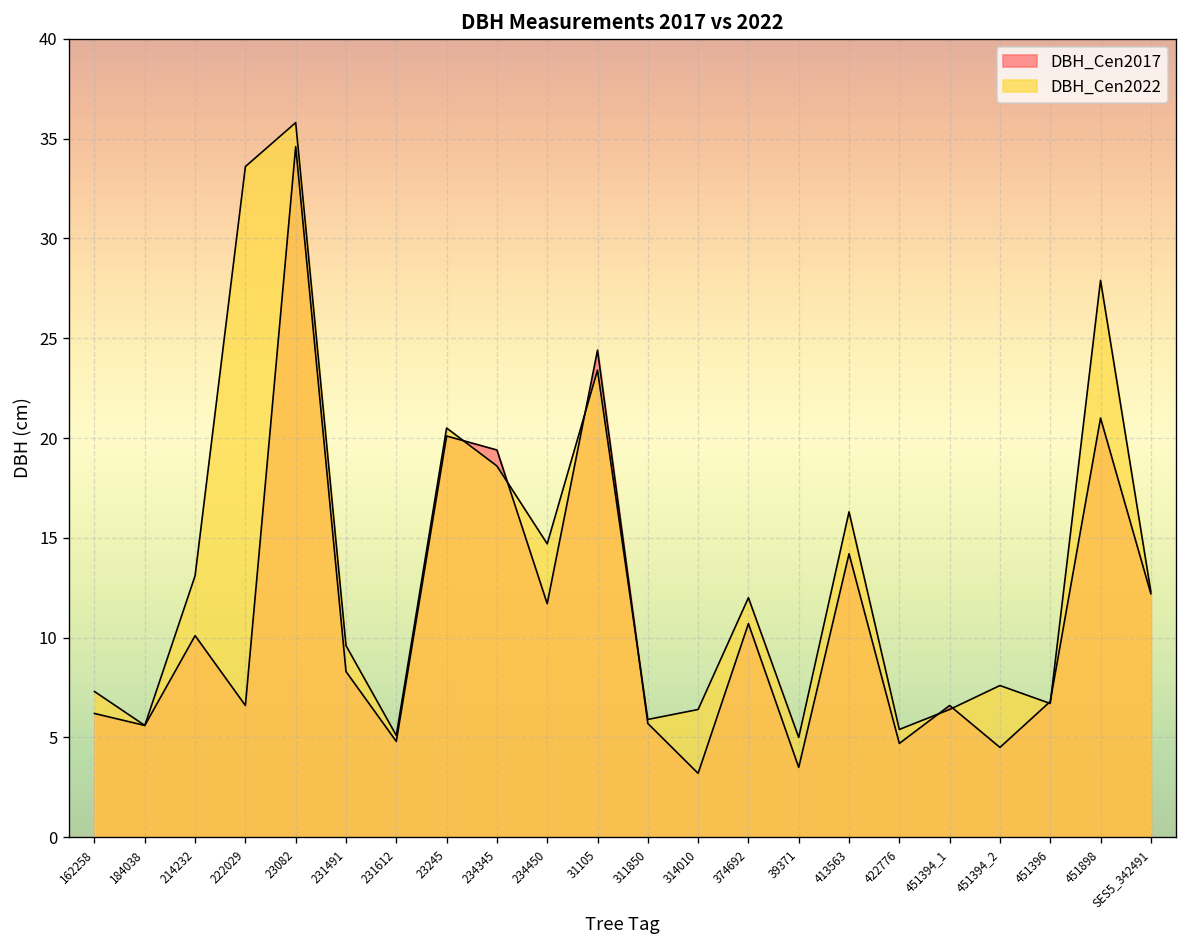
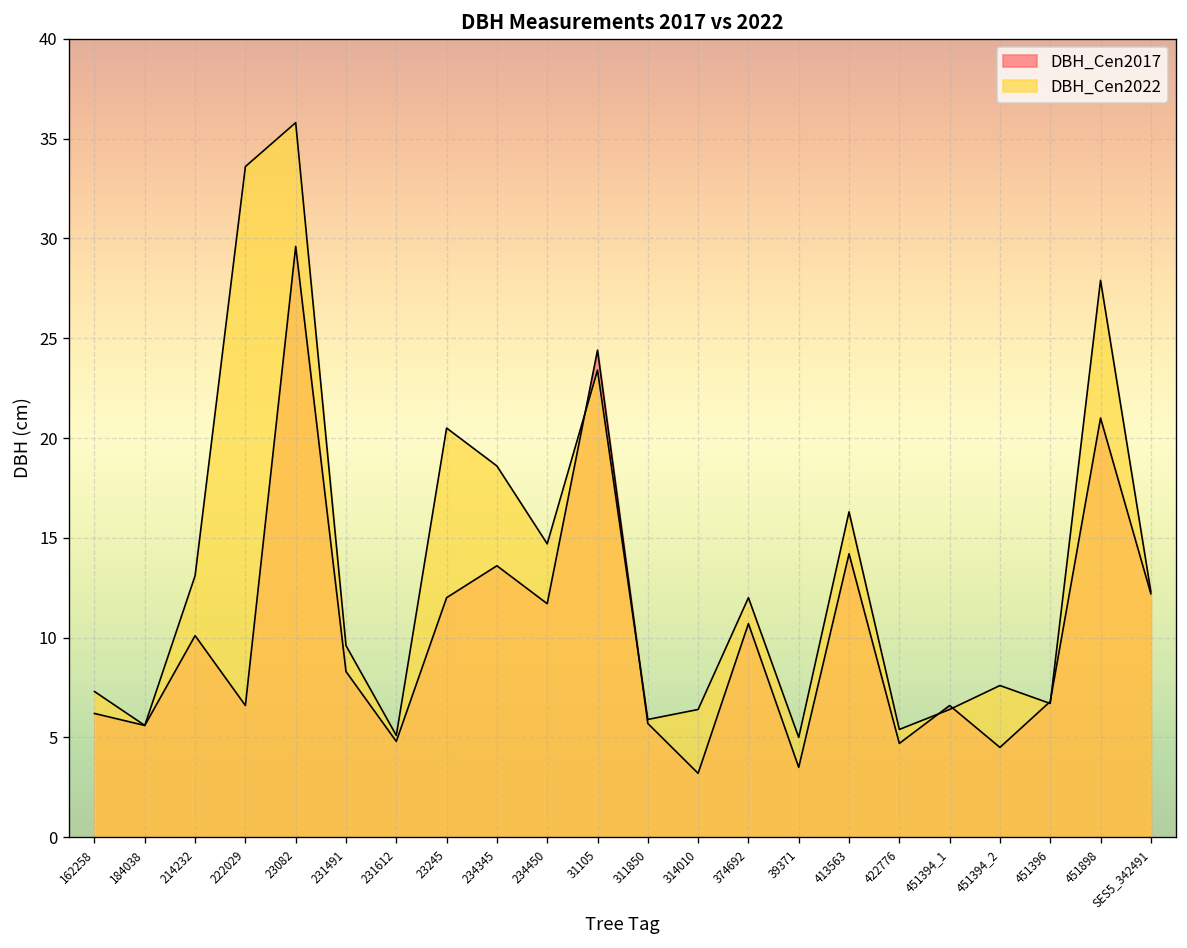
  {
    "DBH_Cen2017": {
      "162258": 6.2,
      "214232": 10.1,
      "222029": 6.6,
-     "23082": 34.6,
+     "23082": 29.6,
      "231491": 8.3,
      "231612": 4.8,
-     "23245": 20.1,
-     "234345": 19.4,
+     "23245": 12.0,
+     "234345": 13.6,
      "234450": 11.7,
      "31105": 24.4,
      "311850": 5.7,
      "314010": 3.2,
      "374692": 10.7,
      "39371": 3.5,
      "413563": 14.2,
      "422776": 4.7,
      "451394_1": 6.6,
      "451394_2": 4.5,
      "451898": 21.0
    },
    "DBH_Cen2022": {
      "162258": 7.3,
      "214232": 13.1,
      "222029": 33.6,
      "23082": 35.8,
      "231491": 9.6,
      "231612": 5.1,
      "23245": 20.5,
      "234345": 18.6,
      "234450": 14.7,
      "31105": 23.4,
      "311850": 5.9,
      "314010": 6.4,
      "374692": 12.0,
      "39371": 5.0,
      "413563": 16.3,
      "422776": 5.4,
      "451394_1": 6.4,
      "451394_2": 7.6,
      "451898": 27.9
    }
  }
